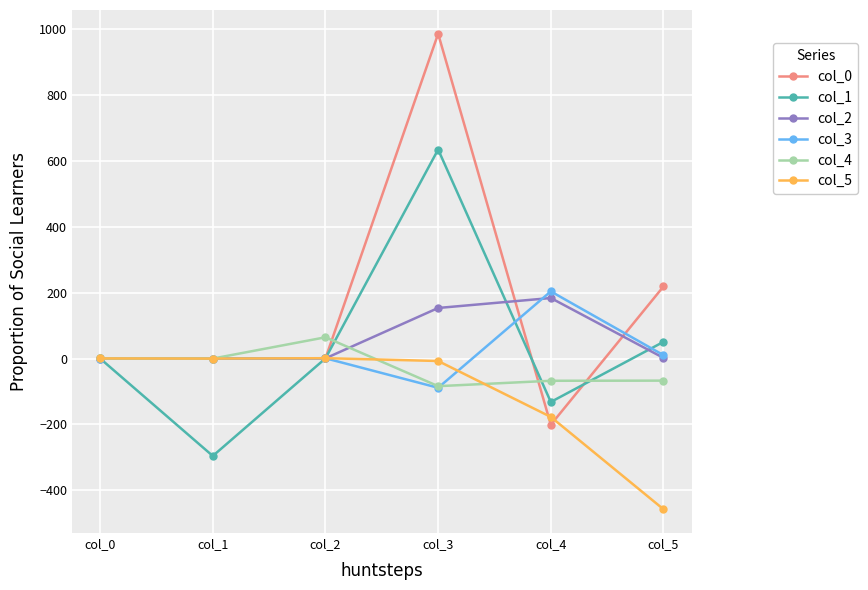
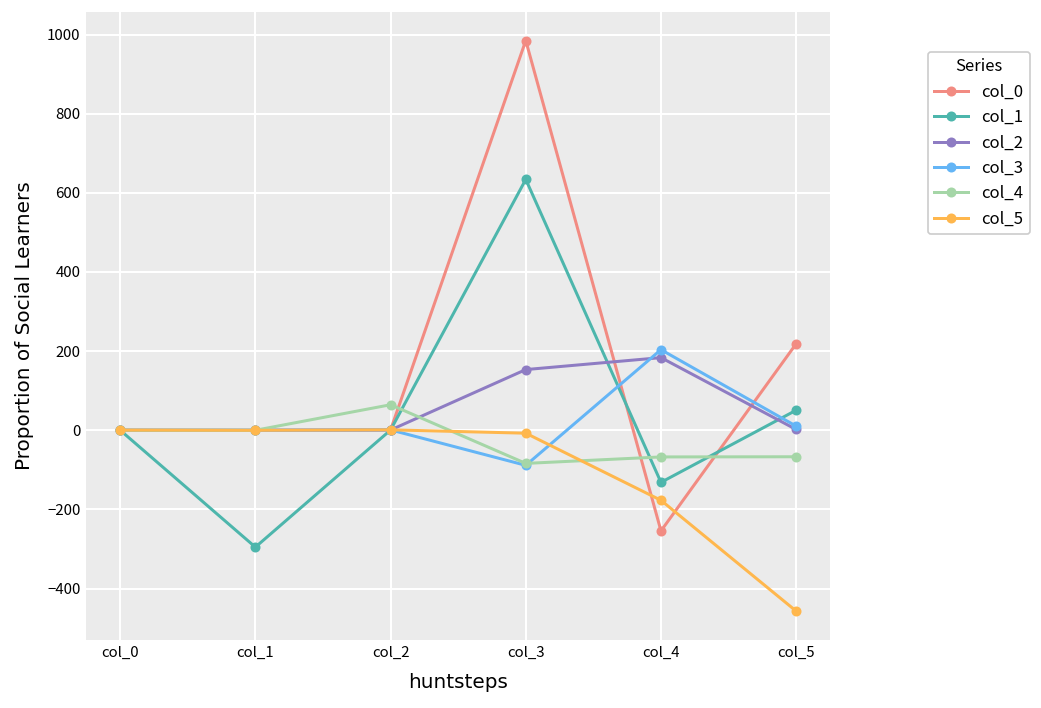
  {
    "col_0": {
      "col_3": 980,
-     "col_4": -200,
+     "col_4": -250,
      "col_5": 220
    },
    "col_1": {
      "col_1": -300,
      "col_3": 630,
      "col_4": -130,
      "col_5": 50
    },
    "col_2": {
      "col_3": 150,
      "col_4": 180,
      "col_5": 0
    },
    "col_3": {
      "col_4": 200,
      "col_5": 10
    },
    "col_4": {
      "col_2": 60,
      "col_4": -70,
      "col_5": -70
    },
    "col_5": {
      "col_3": -10,
      "col_4": -180,
      "col_5": -460
    }
  }
